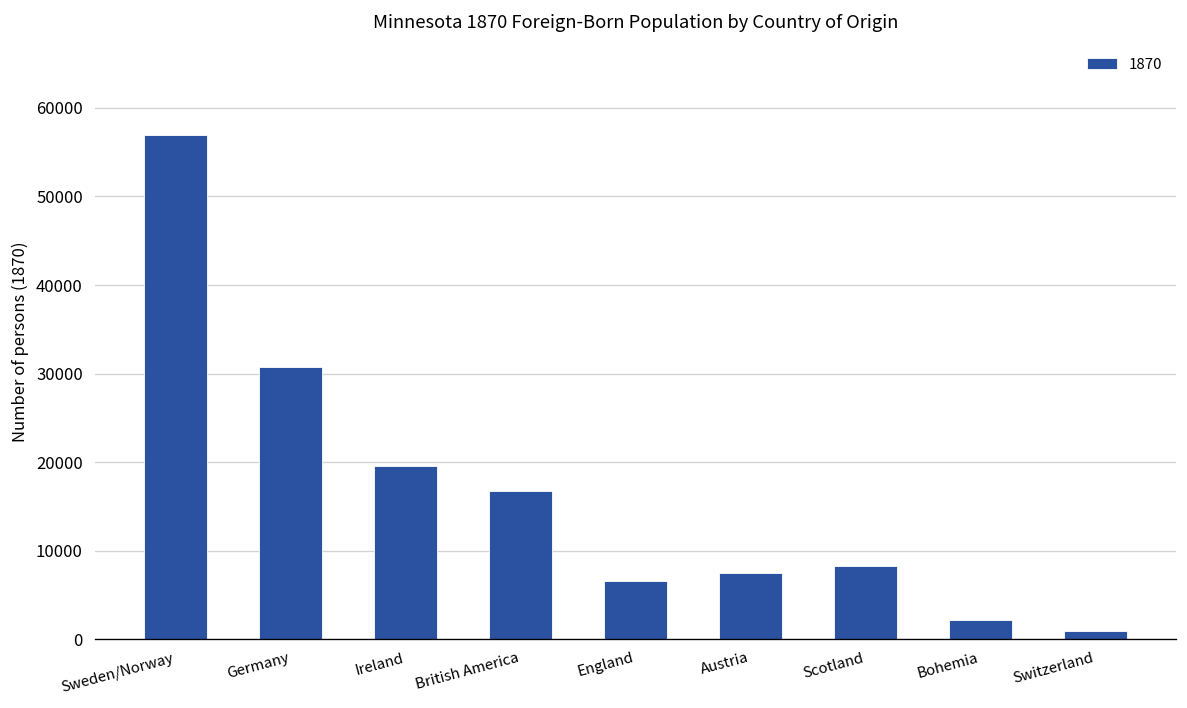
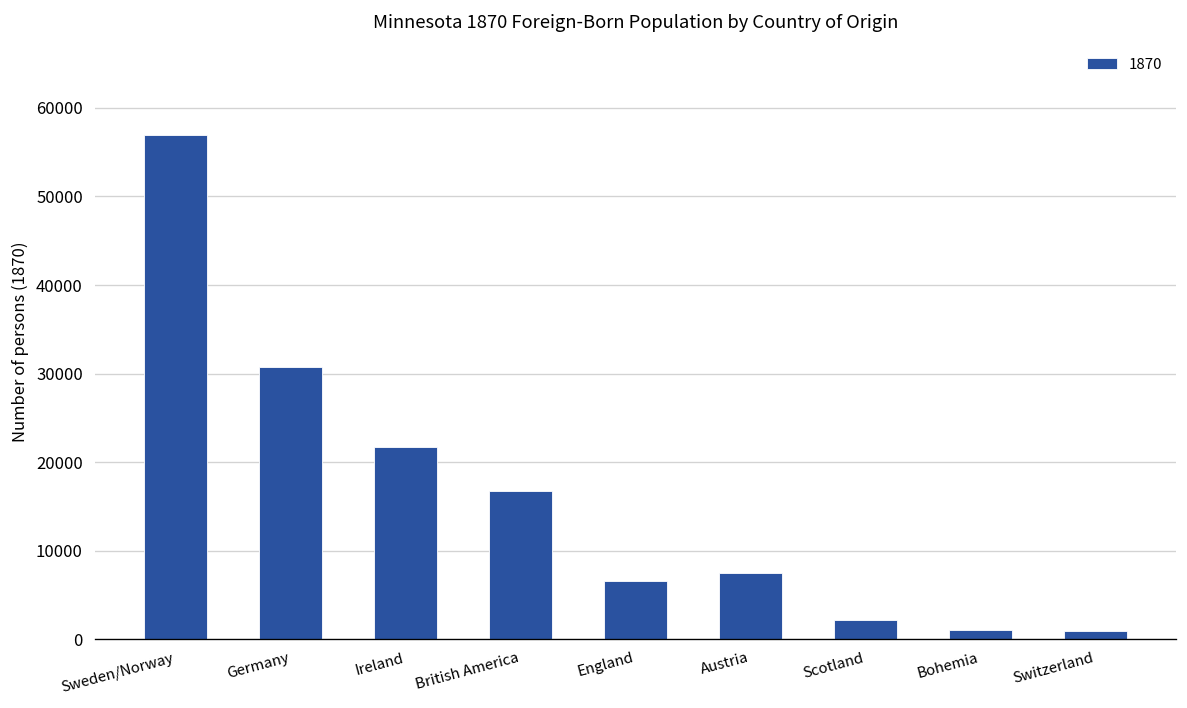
  {
    "Sweden/Norway": 57000,
    "Germany": 31000,
-   "Ireland": 20000,
+   "Ireland": 22000,
    "British America": 17000,
    "England": 7000,
    "Austria": 7000,
-   "Scotland": 8000,
-   "Bohemia": 2000,
+   "Scotland": 2000,
+   "Bohemia": 1000,
    "Switzerland": 1000
  }
